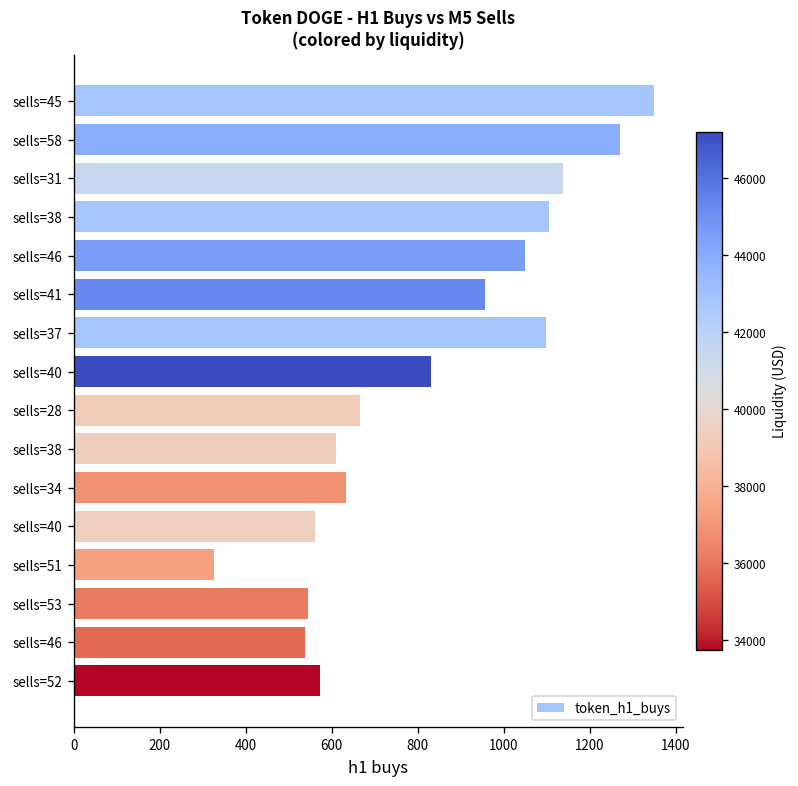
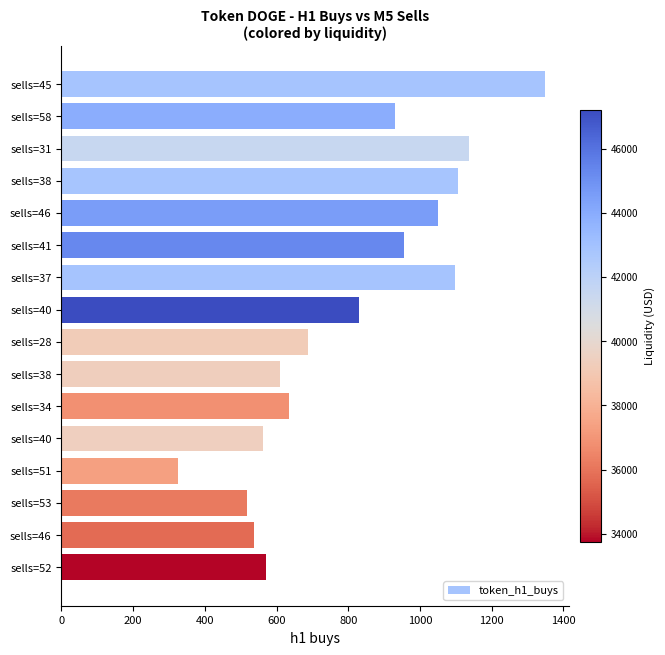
  {
    "sells=45": 1350,
-   "sells=58": 1270,
+   "sells=58": 930,
    "sells=31": 1140,
    "sells=41": 960,
    "sells=37": 1100,
-   "sells=28": 670,
+   "sells=28": 690,
    "sells=34": 630,
    "sells=51": 330,
-   "sells=53": 540,
+   "sells=53": 520,
    "sells=52": 570
  }
